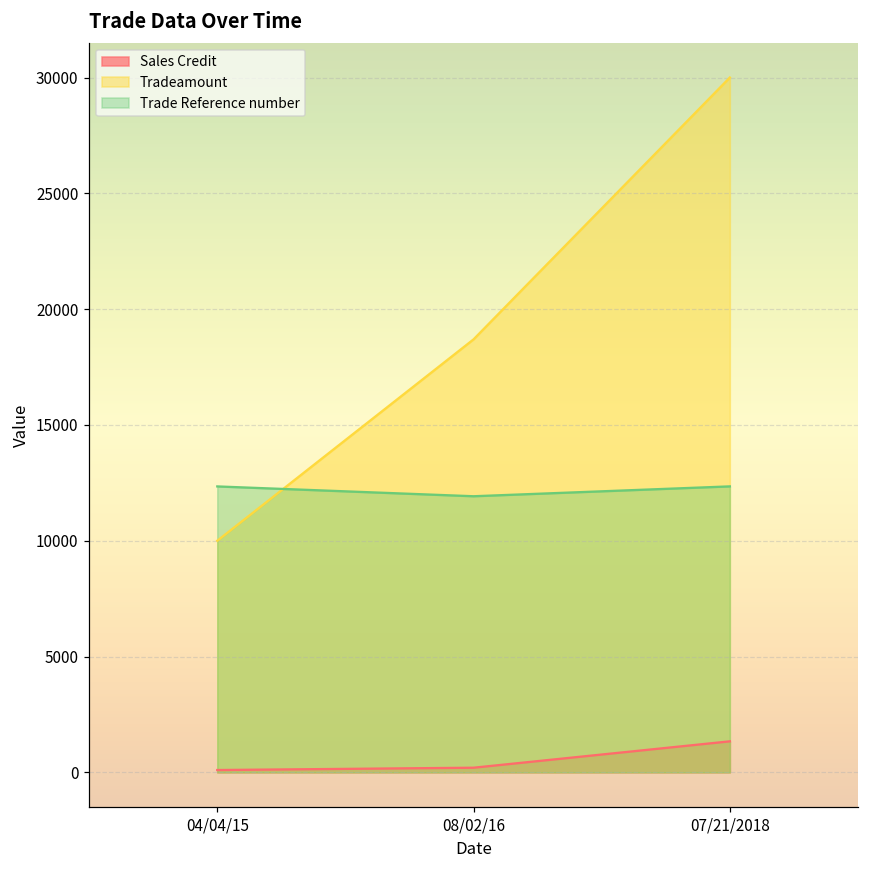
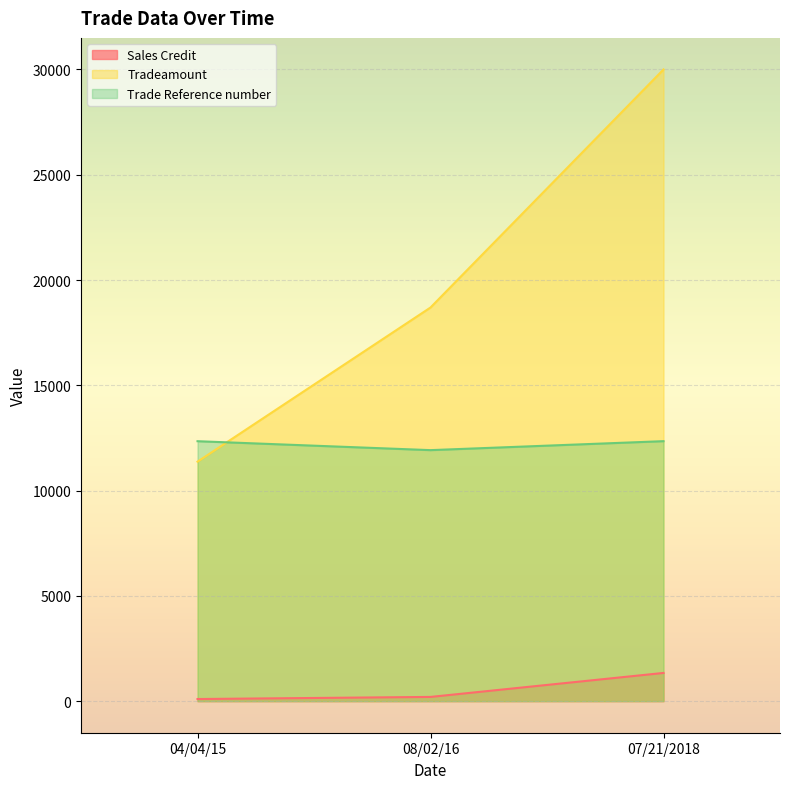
  {
    "Sales Credit": {
      "04/04/15": 100,
      "08/02/16": 200,
      "07/21/2018": 1300
    },
    "Tradeamount": {
-     "04/04/15": 10000,
+     "04/04/15": 11400,
      "08/02/16": 18700,
      "07/21/2018": 30000
    },
    "Trade Reference number": {
      "04/04/15": 12300,
      "08/02/16": 11900,
      "07/21/2018": 12300
    }
  }
